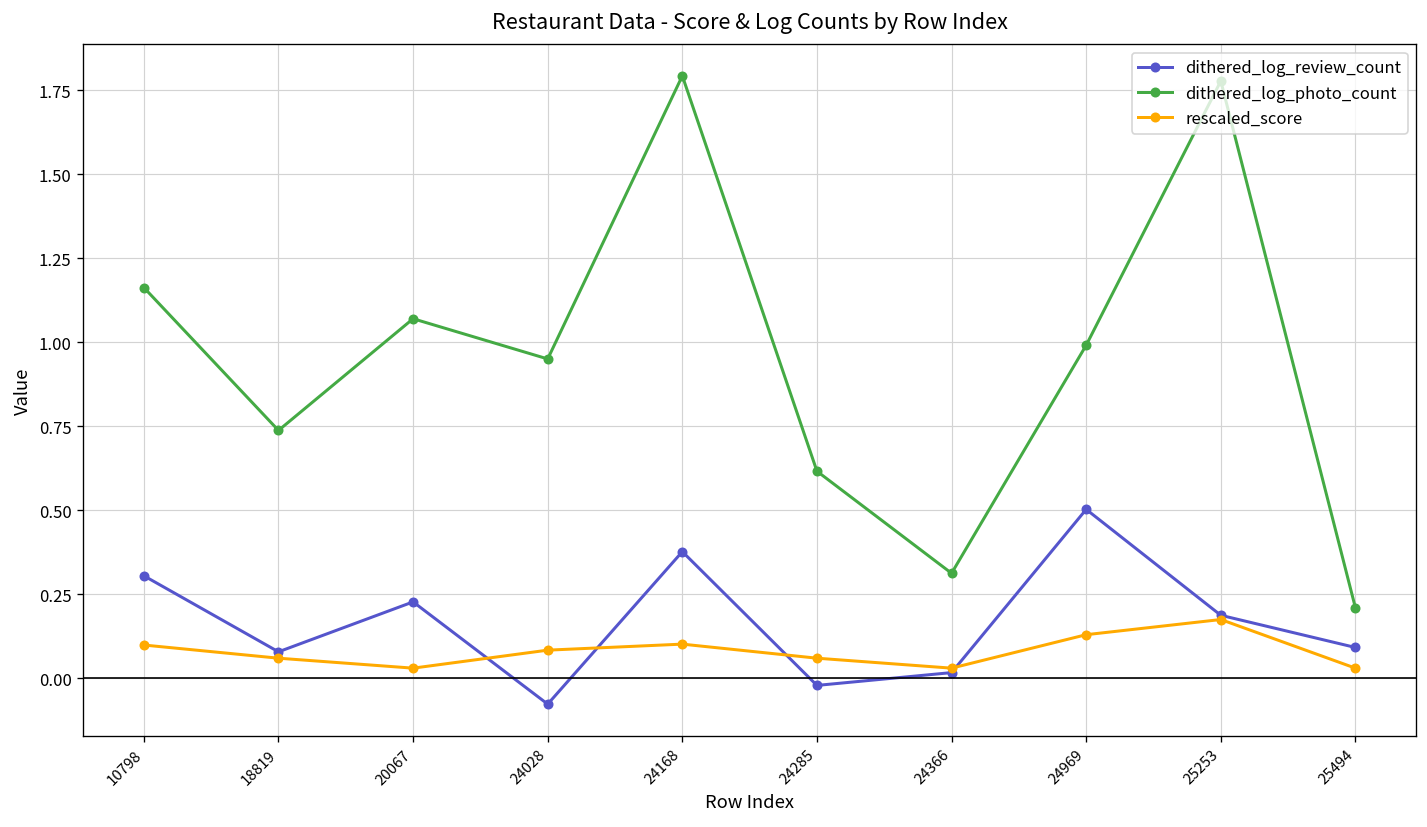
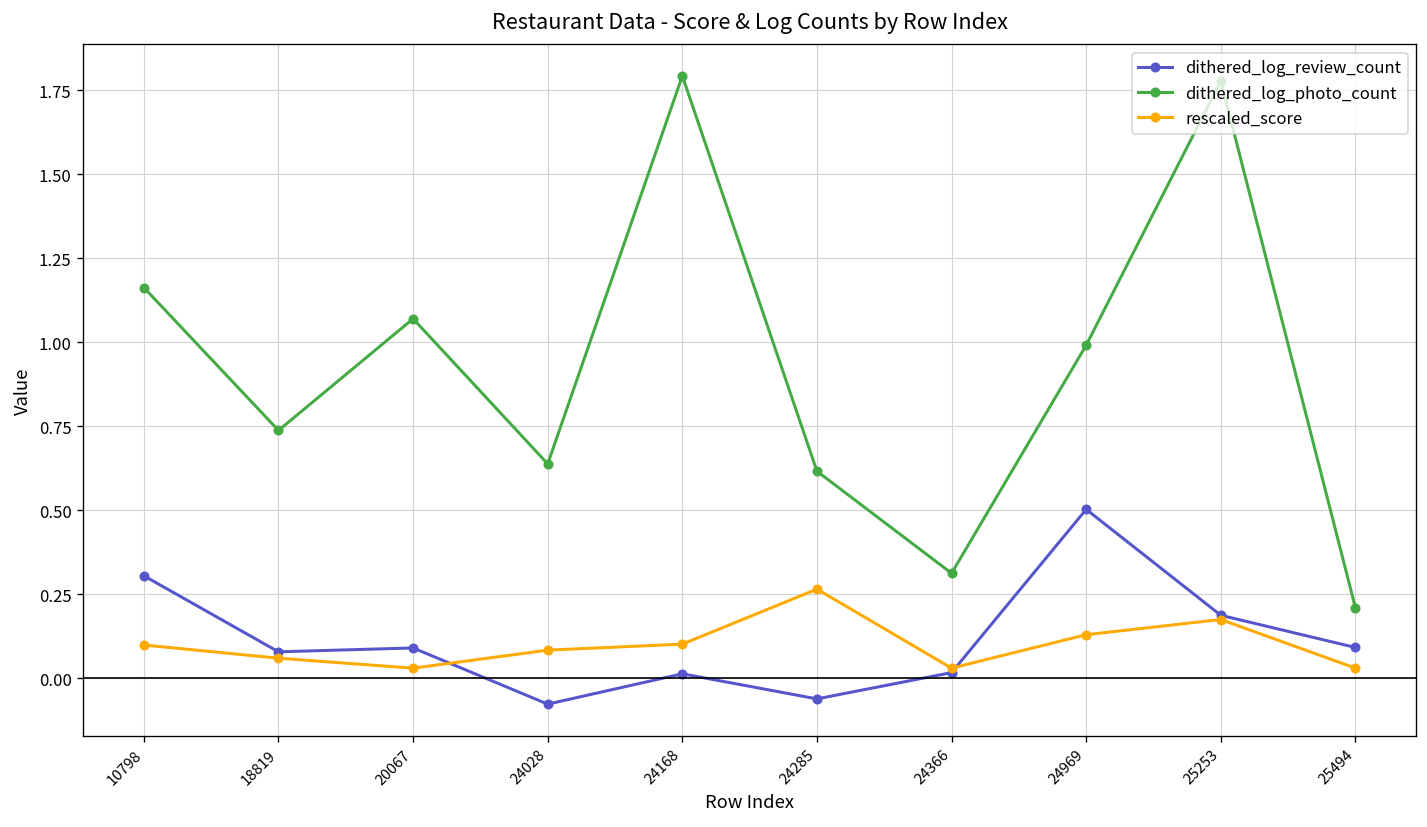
  {
    "dithered_log_review_count": {
      "10798": 0.30,
      "18819": 0.08,
-     "20067": 0.23,
+     "20067": 0.09,
      "24028": -0.08,
-     "24168": 0.38,
-     "24285": -0.02,
+     "24168": 0.01,
+     "24285": -0.06,
      "24366": 0.02,
      "24969": 0.50,
      "25253": 0.19,
      "25494": 0.09
    },
    "dithered_log_photo_count": {
      "10798": 1.16,
      "18819": 0.74,
      "20067": 1.07,
-     "24028": 0.95,
+     "24028": 0.64,
      "24168": 1.79,
      "24285": 0.62,
      "24366": 0.31,
      "24969": 0.99,
      "25494": 0.21
    },
    "rescaled_score": {
      "10798": 0.10,
      "18819": 0.06,
      "20067": 0.03,
      "24028": 0.08,
      "24168": 0.10,
-     "24285": 0.06,
+     "24285": 0.26,
      "24366": 0.03,
      "24969": 0.13,
      "25253": 0.17,
      "25494": 0.03
    }
  }
